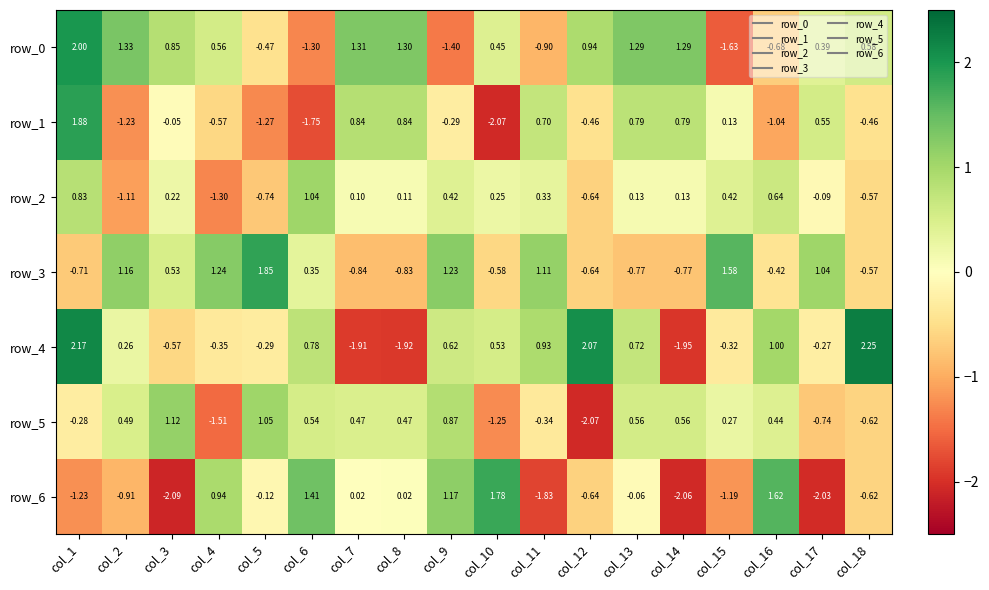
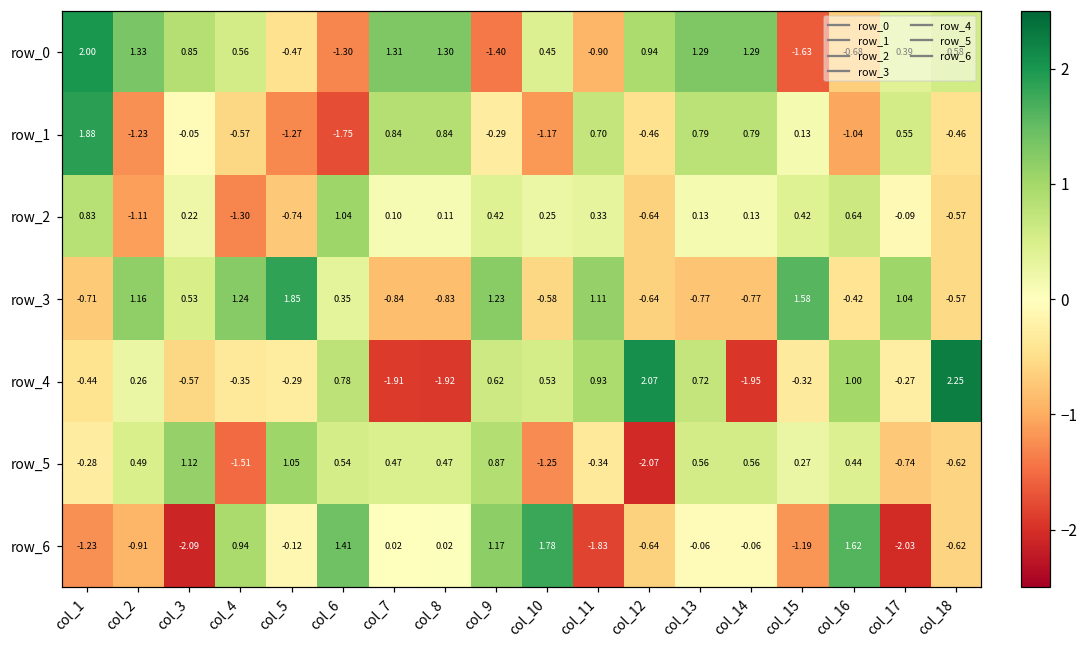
  {
    "row_0": {
      "col_1": 2.00,
      "col_2": 1.33,
      "col_3": 0.85,
      "col_4": 0.56,
      "col_5": -0.47,
      "col_6": -1.30,
      "col_7": 1.31,
      "col_8": 1.30,
      "col_9": -1.40,
      "col_10": 0.45,
      "col_11": -0.90,
      "col_12": 0.94,
      "col_13": 1.29,
      "col_14": 1.29,
      "col_15": -1.63
    },
    "row_1": {
      "col_1": 1.88,
      "col_2": -1.23,
      "col_3": -0.05,
      "col_4": -0.57,
      "col_5": -1.27,
      "col_6": -1.75,
      "col_7": 0.84,
      "col_8": 0.84,
      "col_9": -0.29,
-     "col_10": -2.07,
+     "col_10": -1.17,
      "col_11": 0.70,
      "col_12": -0.46,
      "col_13": 0.79,
      "col_14": 0.79,
      "col_15": 0.13,
      "col_16": -1.04,
      "col_17": 0.55,
      "col_18": -0.46
    },
    "row_2": {
      "col_1": 0.83,
      "col_2": -1.11,
      "col_3": 0.22,
      "col_4": -1.30,
      "col_5": -0.74,
      "col_6": 1.04,
      "col_7": 0.10,
      "col_8": 0.11,
      "col_9": 0.42,
      "col_10": 0.25,
      "col_11": 0.33,
      "col_12": -0.64,
      "col_13": 0.13,
      "col_14": 0.13,
      "col_15": 0.42,
      "col_16": 0.64,
      "col_17": -0.09,
      "col_18": -0.57
    },
    "row_3": {
      "col_1": -0.71,
      "col_2": 1.16,
      "col_3": 0.53,
      "col_4": 1.24,
      "col_5": 1.85,
      "col_6": 0.35,
      "col_7": -0.84,
      "col_8": -0.83,
      "col_9": 1.23,
      "col_10": -0.58,
      "col_11": 1.11,
      "col_12": -0.64,
      "col_13": -0.77,
      "col_14": -0.77,
      "col_15": 1.58,
      "col_16": -0.42,
      "col_17": 1.04,
      "col_18": -0.57
    },
    "row_4": {
-     "col_1": 2.17,
+     "col_1": -0.44,
      "col_2": 0.26,
      "col_3": -0.57,
      "col_4": -0.35,
      "col_5": -0.29,
      "col_6": 0.78,
      "col_7": -1.91,
      "col_8": -1.92,
      "col_9": 0.62,
      "col_10": 0.53,
      "col_11": 0.93,
      "col_12": 2.07,
      "col_13": 0.72,
      "col_14": -1.95,
      "col_15": -0.32,
      "col_16": 1.00,
      "col_17": -0.27,
      "col_18": 2.25
    },
    "row_5": {
      "col_1": -0.28,
      "col_2": 0.49,
      "col_3": 1.12,
      "col_4": -1.51,
      "col_5": 1.05,
      "col_6": 0.54,
      "col_7": 0.47,
      "col_8": 0.47,
      "col_9": 0.87,
      "col_10": -1.25,
      "col_11": -0.34,
      "col_12": -2.07,
      "col_13": 0.56,
      "col_14": 0.56,
      "col_15": 0.27,
      "col_16": 0.44,
      "col_17": -0.74,
      "col_18": -0.62
    },
    "row_6": {
      "col_1": -1.23,
      "col_2": -0.91,
      "col_3": -2.09,
      "col_4": 0.94,
      "col_5": -0.12,
      "col_6": 1.41,
      "col_7": 0.02,
      "col_8": 0.02,
      "col_9": 1.17,
      "col_10": 1.78,
      "col_11": -1.83,
      "col_12": -0.64,
      "col_13": -0.06,
-     "col_14": -2.06,
+     "col_14": -0.06,
      "col_15": -1.19,
      "col_16": 1.62,
      "col_17": -2.03,
      "col_18": -0.62
    }
  }
